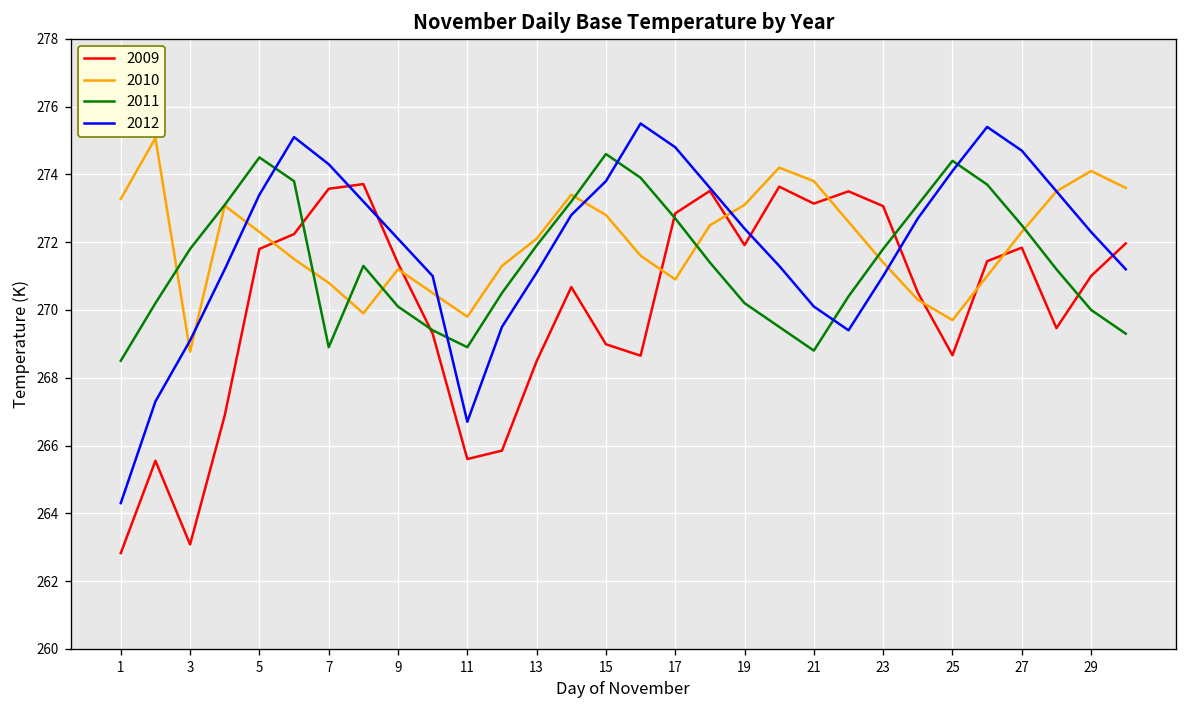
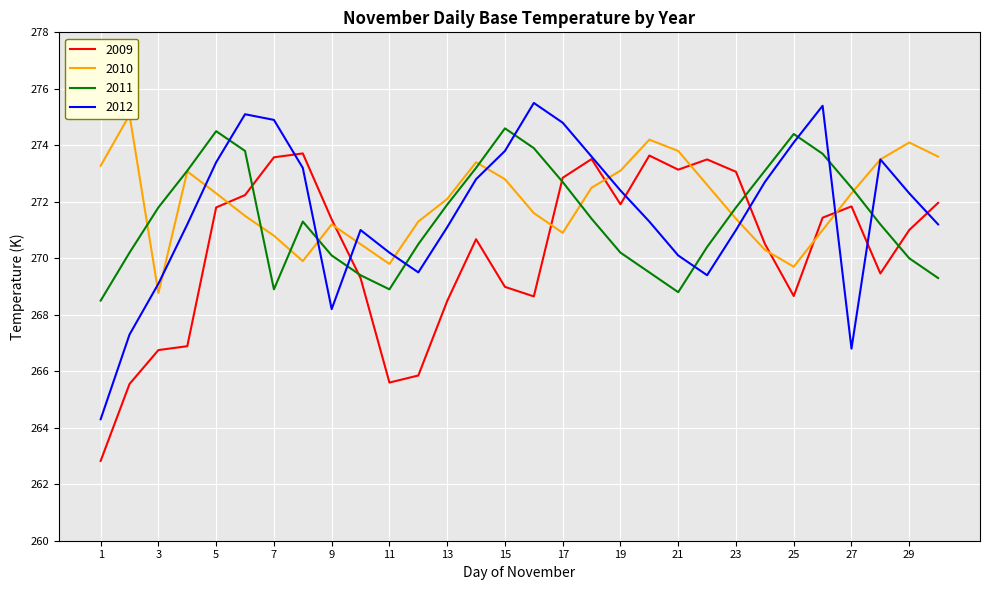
  {
    "2009": {
      "1": 262.8,
-     "3": 263.1,
+     "3": 266.8,
      "5": 271.8,
      "7": 273.6,
      "9": 271.4,
      "11": 265.6,
      "13": 268.5,
      "15": 269.0,
      "17": 272.9,
      "19": 271.9,
      "21": 273.1,
      "23": 273.1,
      "25": 268.7,
      "27": 271.8,
      "29": 271.0
    },
    "2010": {
      "1": 273.3,
      "3": 268.8,
      "5": 272.3,
      "7": 270.8,
      "9": 271.2,
      "11": 269.8,
      "13": 272.1,
      "15": 272.8,
      "17": 270.9,
      "19": 273.1,
      "21": 273.8,
      "23": 271.4,
      "25": 269.7,
      "27": 272.3,
      "29": 274.1
    },
    "2011": {
      "1": 268.5,
      "3": 271.8,
      "5": 274.5,
      "7": 268.9,
      "9": 270.1,
      "11": 268.9,
      "13": 271.9,
      "15": 274.6,
      "17": 272.7,
      "19": 270.2,
      "21": 268.8,
      "23": 271.8,
      "25": 274.4,
      "27": 272.5,
      "29": 270.0
    },
    "2012": {
      "1": 264.3,
      "3": 269.1,
      "5": 273.4,
-     "7": 274.3,
-     "9": 272.1,
-     "11": 266.7,
+     "7": 274.9,
+     "9": 268.2,
+     "11": 270.2,
      "13": 271.1,
      "15": 273.8,
      "17": 274.8,
      "19": 272.4,
      "21": 270.1,
      "23": 271.0,
      "25": 274.1,
-     "27": 274.7,
+     "27": 266.8,
      "29": 272.3
    }
  }
